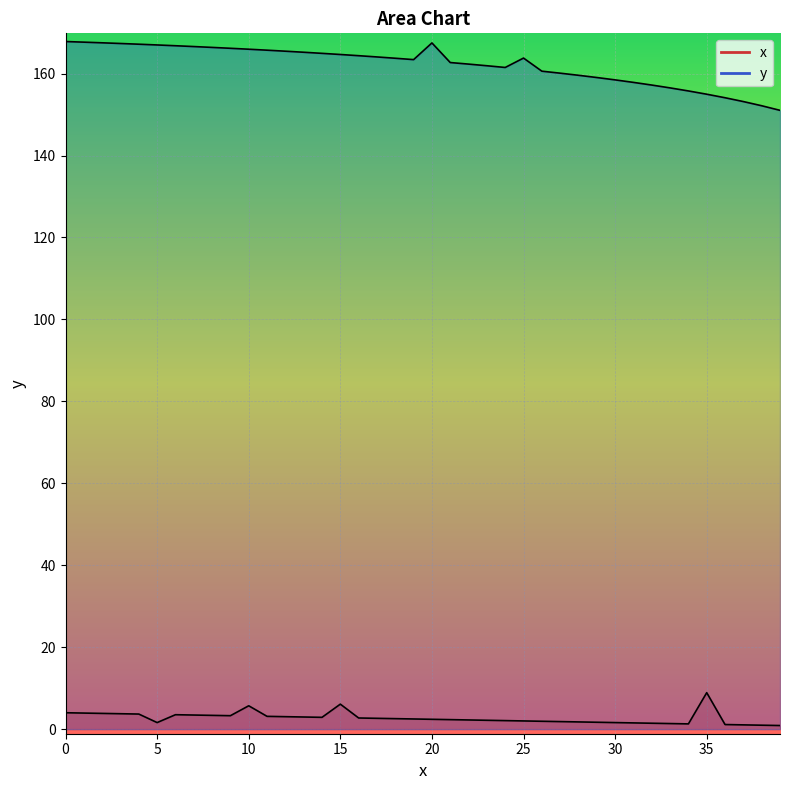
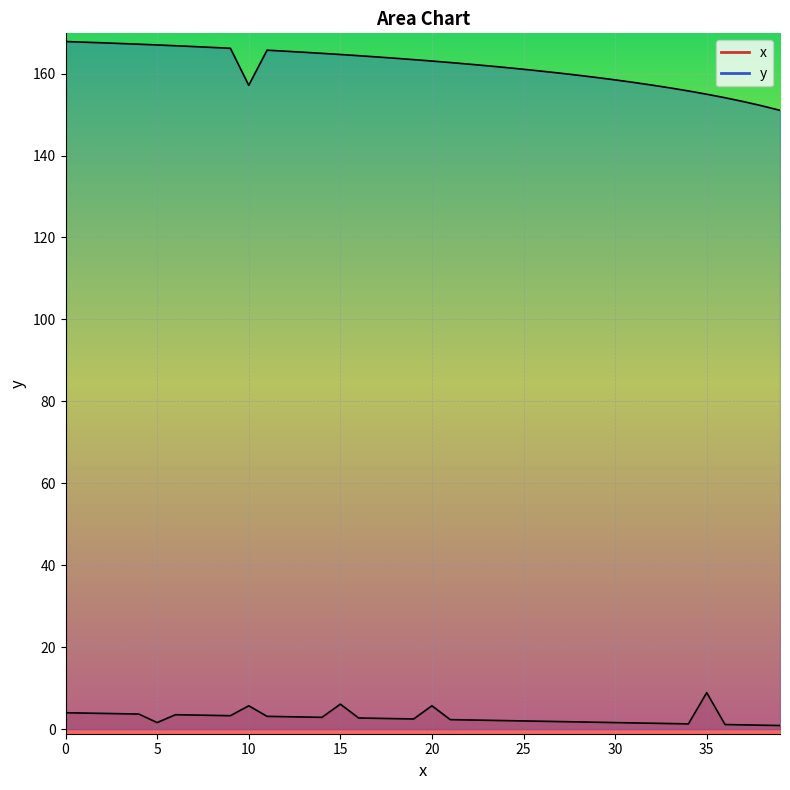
  {
    "x": {
      "0": 4,
      "5": 2,
      "10": 6,
      "15": 6,
-     "20": 2,
+     "20": 6,
      "25": 2,
      "30": 2,
      "35": 9
    },
    "y": {
      "0": 168,
      "5": 167,
-     "10": 166,
+     "10": 157,
      "15": 165,
-     "20": 167,
-     "25": 164,
+     "20": 163,
+     "25": 161,
      "30": 158,
      "35": 155
    }
  }
